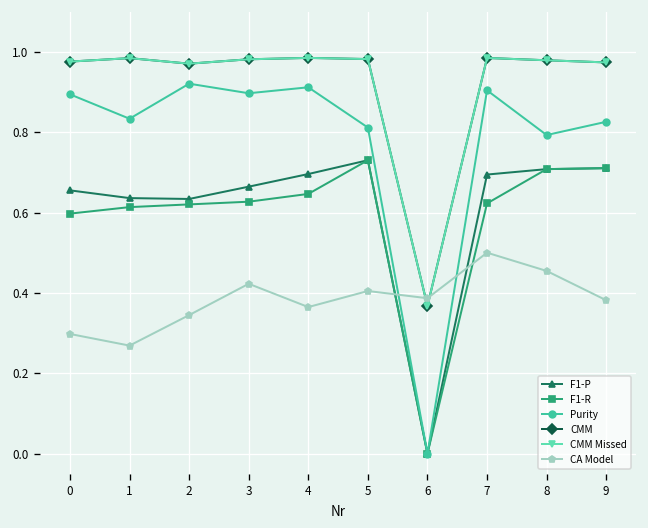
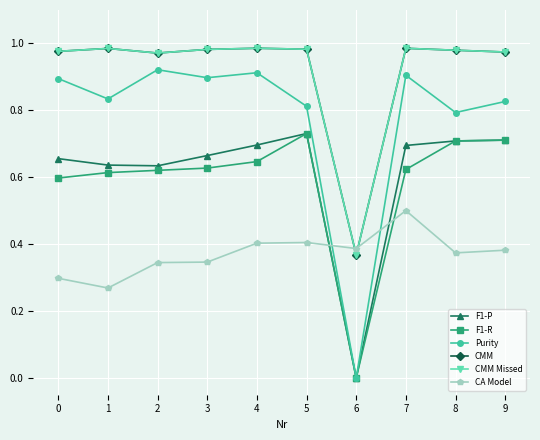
  {
    "CA Model": {
      "0": 0.30,
      "1": 0.27,
      "2": 0.35,
-     "3": 0.42,
-     "4": 0.37,
+     "3": 0.35,
+     "4": 0.40,
      "5": 0.41,
      "6": 0.39,
      "7": 0.50,
-     "8": 0.46,
+     "8": 0.37,
      "9": 0.38
    }
  }
